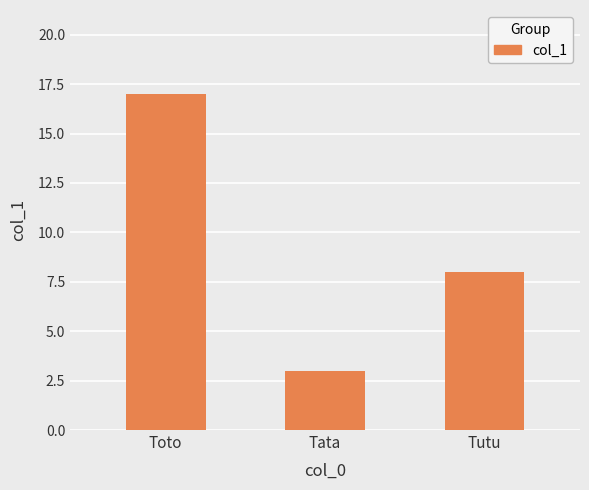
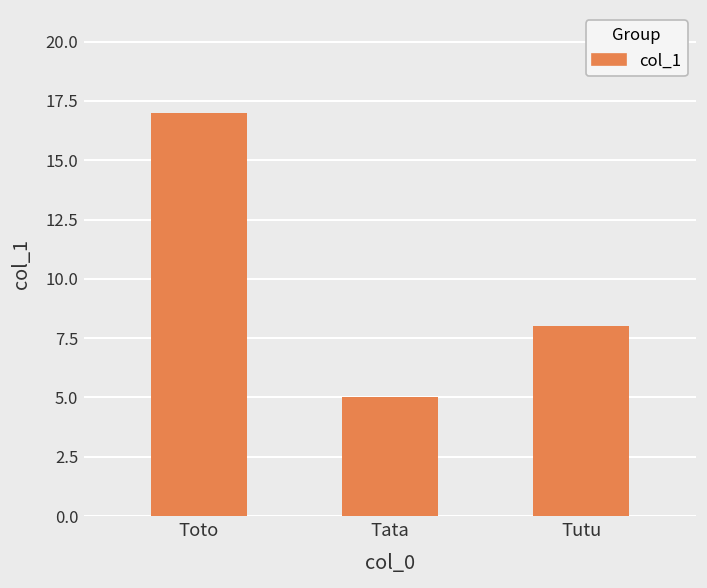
  {
    "Toto": 17,
-   "Tata": 3,
+   "Tata": 5,
    "Tutu": 8
  }
